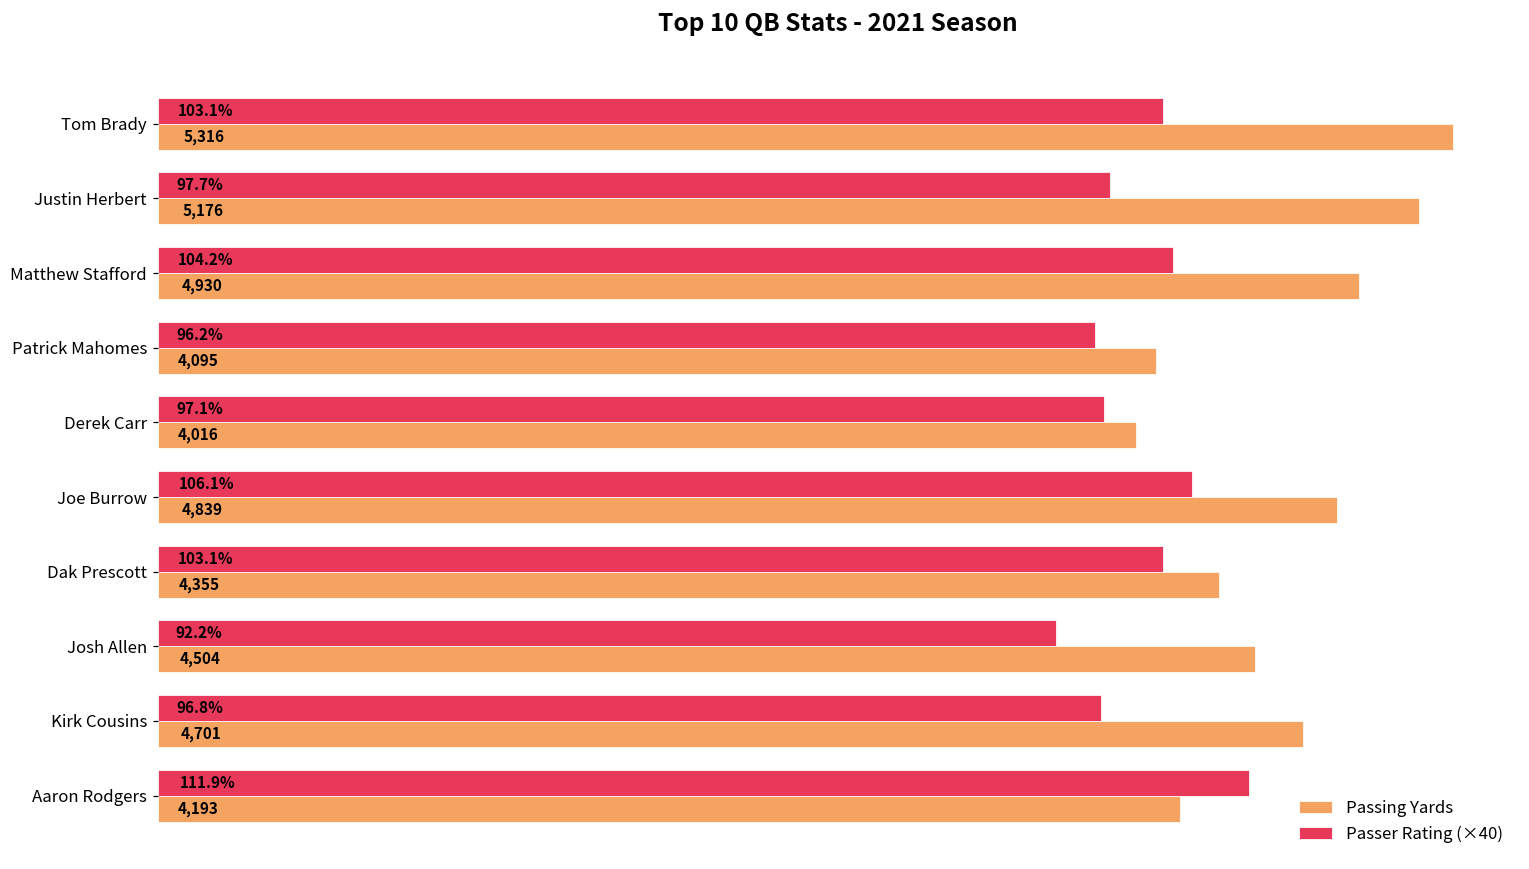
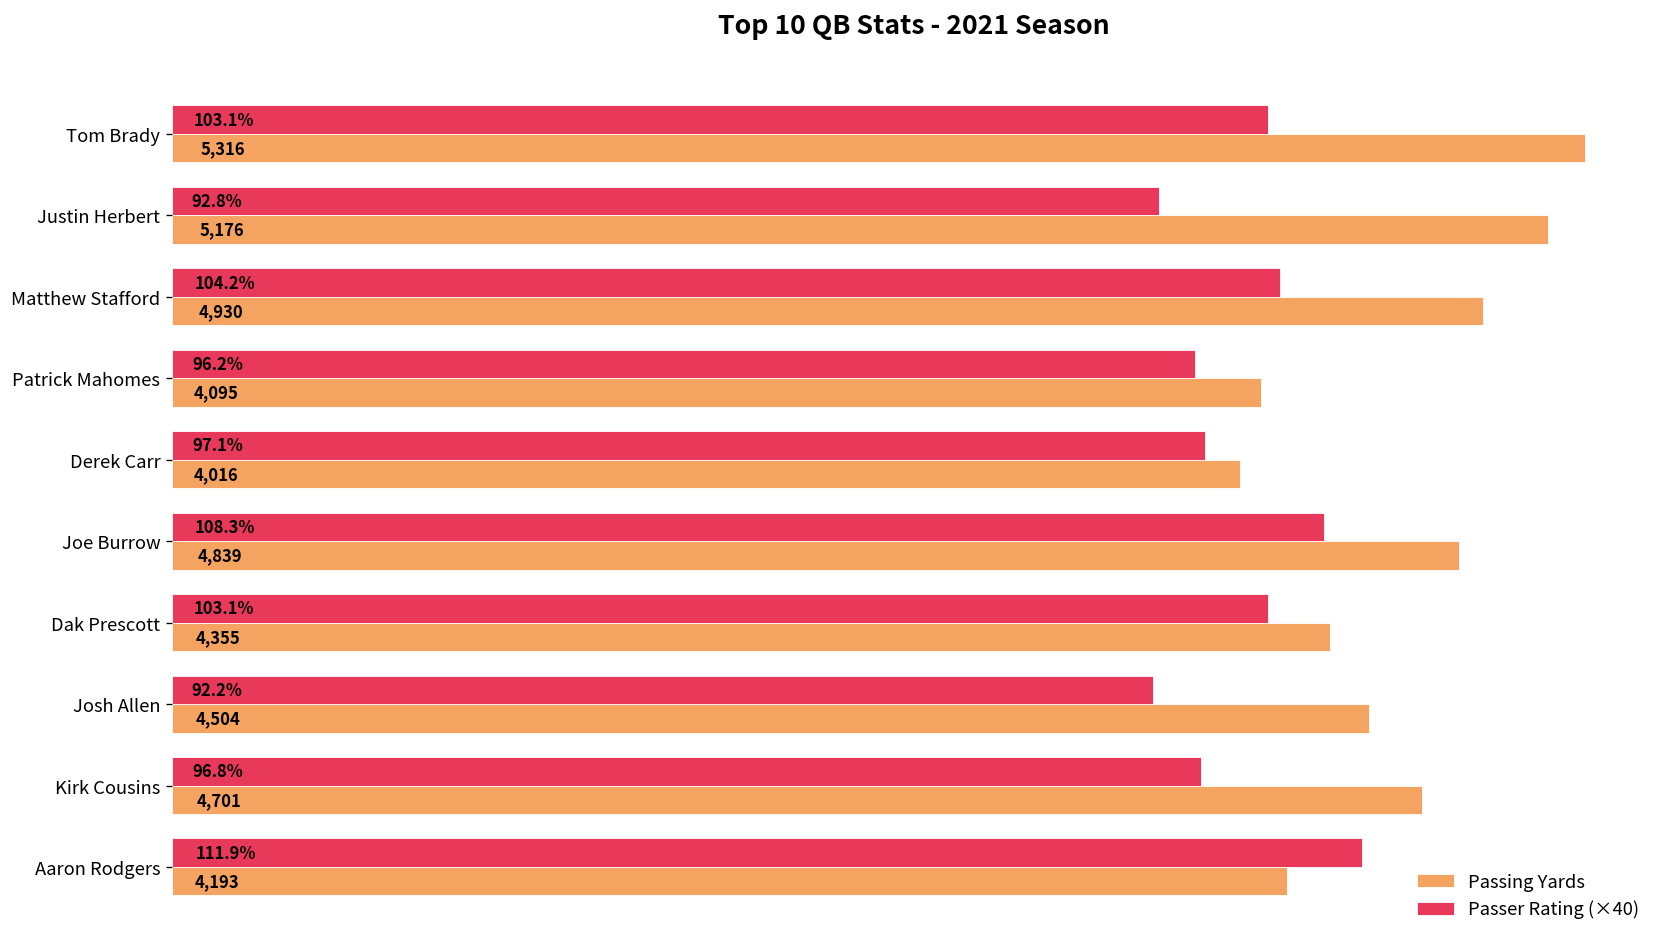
  {
    "Passing Yards": {
      "Tom Brady": "5,316",
      "Justin Herbert": "5,176",
      "Matthew Stafford": "4,930",
      "Patrick Mahomes": "4,095",
      "Derek Carr": "4,016",
      "Joe Burrow": "4,839",
      "Dak Prescott": "4,355",
      "Josh Allen": "4,504",
      "Kirk Cousins": "4,701",
      "Aaron Rodgers": "4,193"
    },
    "Passer Rating (×40)": {
-     "Justin Herbert": "97.7%",
-     "Joe Burrow": "106.1%"
+     "Justin Herbert": "92.8%",
+     "Joe Burrow": "108.3%"
    }
  }
